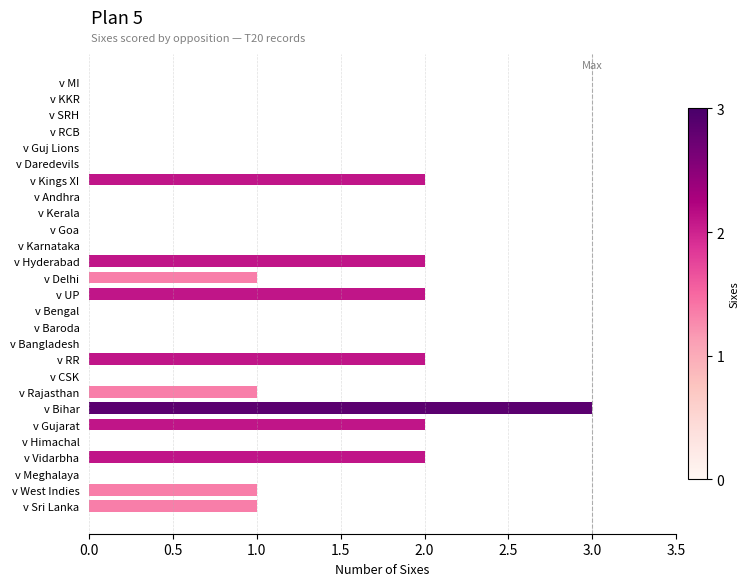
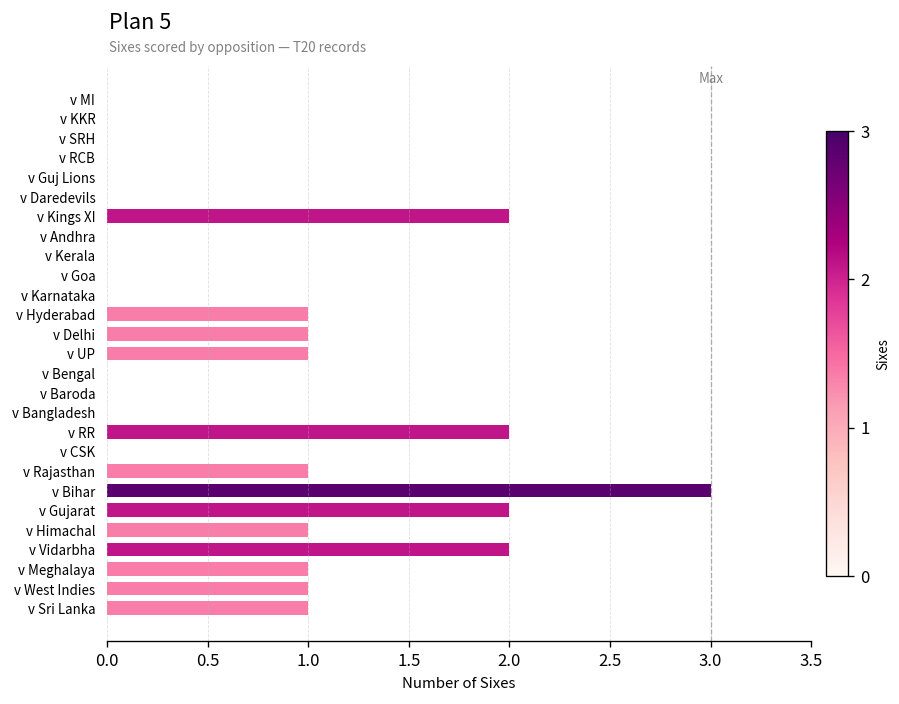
  {
    "v MI": 0,
    "v KKR": 0,
    "v SRH": 0,
    "v RCB": 0,
    "v Guj Lions": 0,
    "v Daredevils": 0,
    "v Kings XI": 2,
    "v Andhra": 0,
    "v Kerala": 0,
    "v Goa": 0,
    "v Karnataka": 0,
-   "v Hyderabad": 2,
+   "v Hyderabad": 1,
    "v Delhi": 1,
-   "v UP": 2,
+   "v UP": 1,
    "v Bengal": 0,
    "v Baroda": 0,
    "v Bangladesh": 0,
    "v RR": 2,
    "v CSK": 0,
    "v Rajasthan": 1,
    "v Bihar": 3,
    "v Gujarat": 2,
-   "v Himachal": 0,
+   "v Himachal": 1,
    "v Vidarbha": 2,
-   "v Meghalaya": 0,
+   "v Meghalaya": 1,
    "v West Indies": 1,
    "v Sri Lanka": 1
  }
